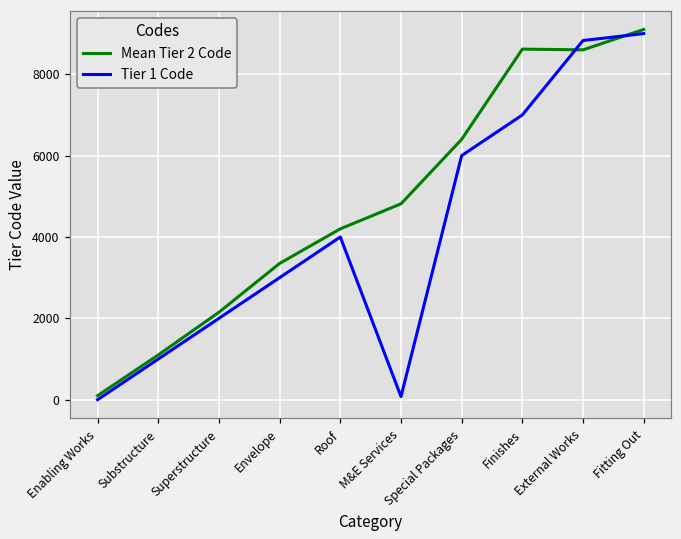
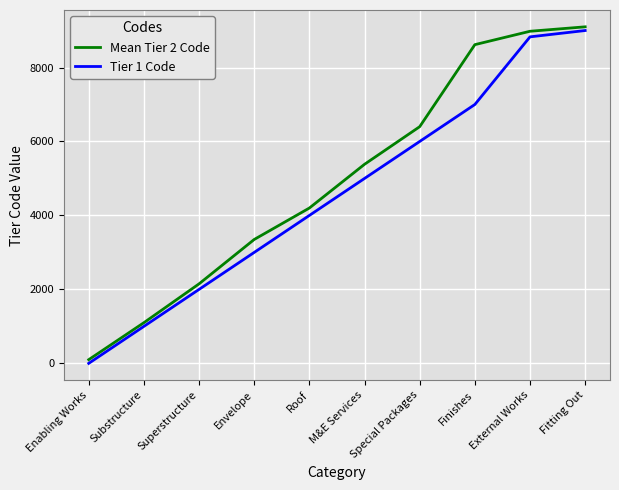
  {
    "Mean Tier 2 Code": {
      "Enabling Works": 100,
      "Substructure": 1100,
      "Superstructure": 2200,
      "Envelope": 3400,
      "Roof": 4200,
-     "M&E Services": 4800,
+     "M&E Services": 5400,
      "Special Packages": 6400,
      "Finishes": 8600,
-     "External Works": 8600,
+     "External Works": 9000,
      "Fitting Out": 9100
    },
    "Tier 1 Code": {
      "Enabling Works": 0,
      "Substructure": 1000,
      "Superstructure": 2000,
      "Envelope": 3000,
      "Roof": 4000,
-     "M&E Services": 100,
+     "M&E Services": 5000,
      "Special Packages": 6000,
      "Finishes": 7000,
      "External Works": 8800,
      "Fitting Out": 9000
    }
  }
